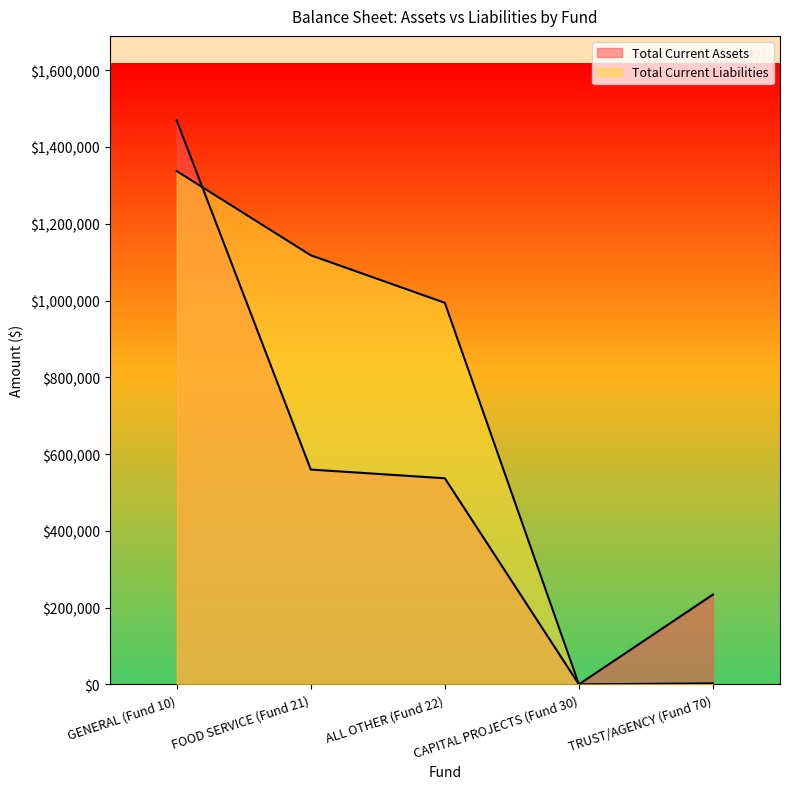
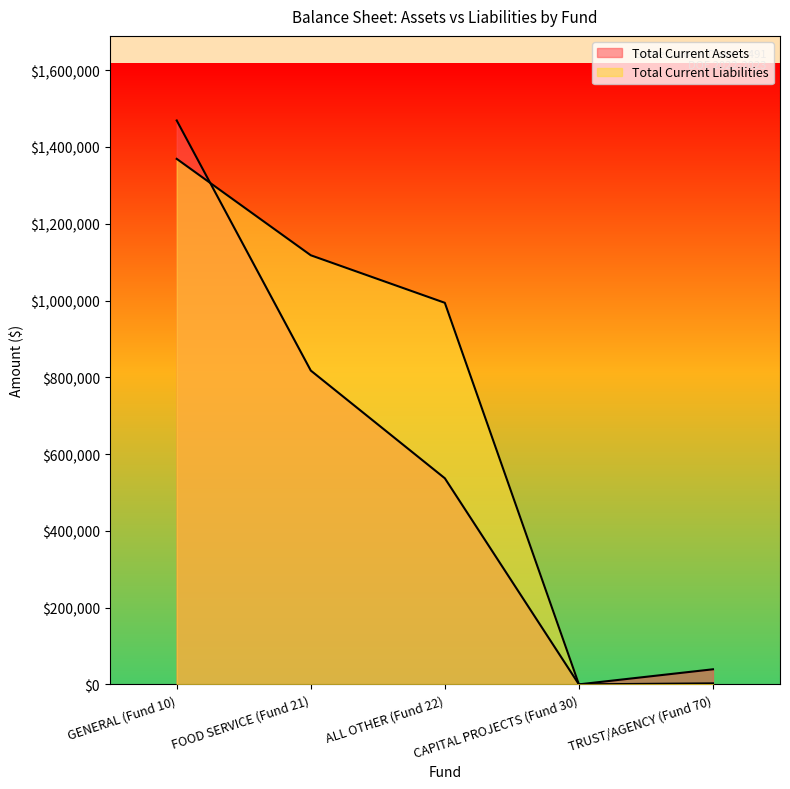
  {
    "Total Current Assets": {
      "GENERAL (Fund 10)": "$1,470,000",
-     "FOOD SERVICE (Fund 21)": "$560,000",
+     "FOOD SERVICE (Fund 21)": "$820,000",
      "ALL OTHER (Fund 22)": "$540,000",
-     "TRUST/AGENCY (Fund 70)": "$230,000"
+     "TRUST/AGENCY (Fund 70)": "$40,000"
    },
    "Total Current Liabilities": {
-     "GENERAL (Fund 10)": "$1,340,000",
+     "GENERAL (Fund 10)": "$1,370,000",
      "FOOD SERVICE (Fund 21)": "$1,120,000",
      "ALL OTHER (Fund 22)": "$990,000",
      "TRUST/AGENCY (Fund 70)": "$0"
    }
  }
